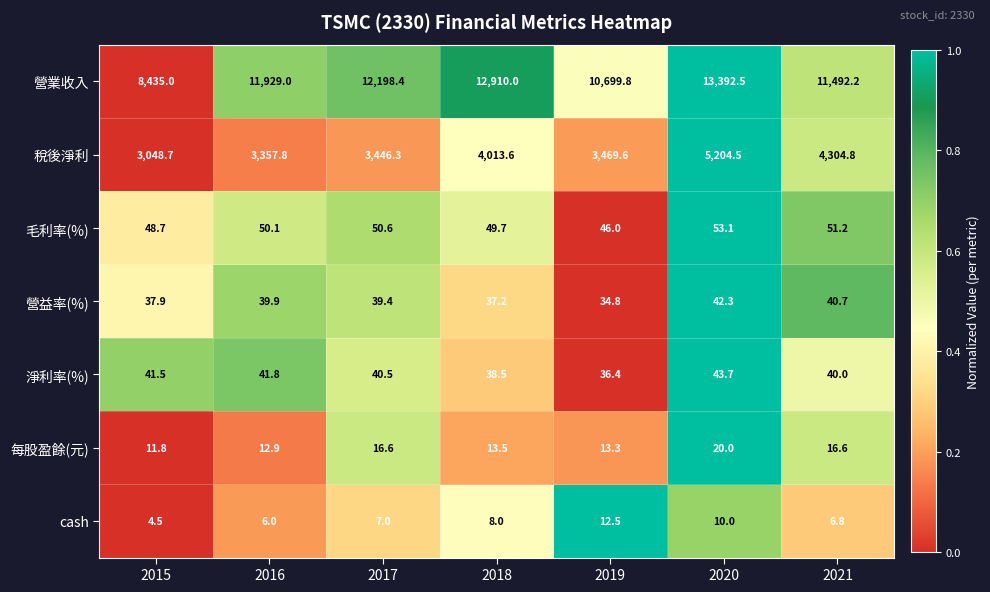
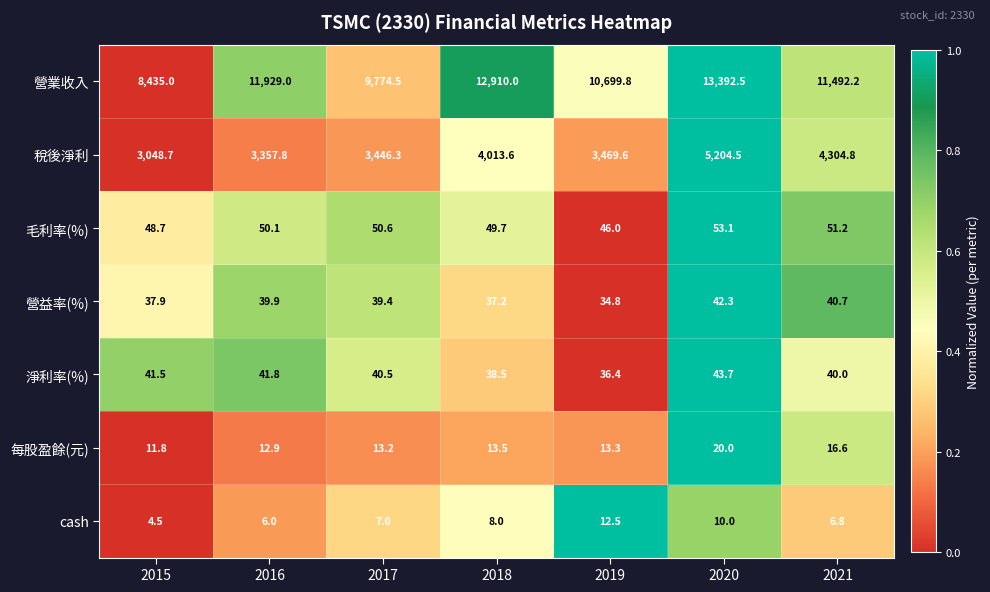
  {
    "營業收入": {
      "2015": "8,435.0",
      "2016": "11,929.0",
-     "2017": "12,198.4",
+     "2017": "9,774.5",
      "2018": "12,910.0",
      "2019": "10,699.8",
      "2020": "13,392.5",
      "2021": "11,492.2"
    },
    "稅後淨利": {
      "2015": "3,048.7",
      "2016": "3,357.8",
      "2017": "3,446.3",
      "2018": "4,013.6",
      "2019": "3,469.6",
      "2020": "5,204.5",
      "2021": "4,304.8"
    },
    "毛利率(%)": {
      "2015": "48.7",
      "2016": "50.1",
      "2017": "50.6",
      "2018": "49.7",
      "2019": "46.0",
      "2020": "53.1",
      "2021": "51.2"
    },
    "營益率(%)": {
      "2015": "37.9",
      "2016": "39.9",
      "2017": "39.4",
      "2018": "37.2",
      "2019": "34.8",
      "2020": "42.3",
      "2021": "40.7"
    },
    "淨利率(%)": {
      "2015": "41.5",
      "2016": "41.8",
      "2017": "40.5",
      "2018": "38.5",
      "2019": "36.4",
      "2020": "43.7",
      "2021": "40.0"
    },
    "每股盈餘(元)": {
      "2015": "11.8",
      "2016": "12.9",
-     "2017": "16.6",
+     "2017": "13.2",
      "2018": "13.5",
      "2019": "13.3",
      "2020": "20.0",
      "2021": "16.6"
    },
    "cash": {
      "2015": "4.5",
      "2016": "6.0",
      "2017": "7.0",
      "2018": "8.0",
      "2019": "12.5",
      "2020": "10.0",
      "2021": "6.8"
    }
  }
